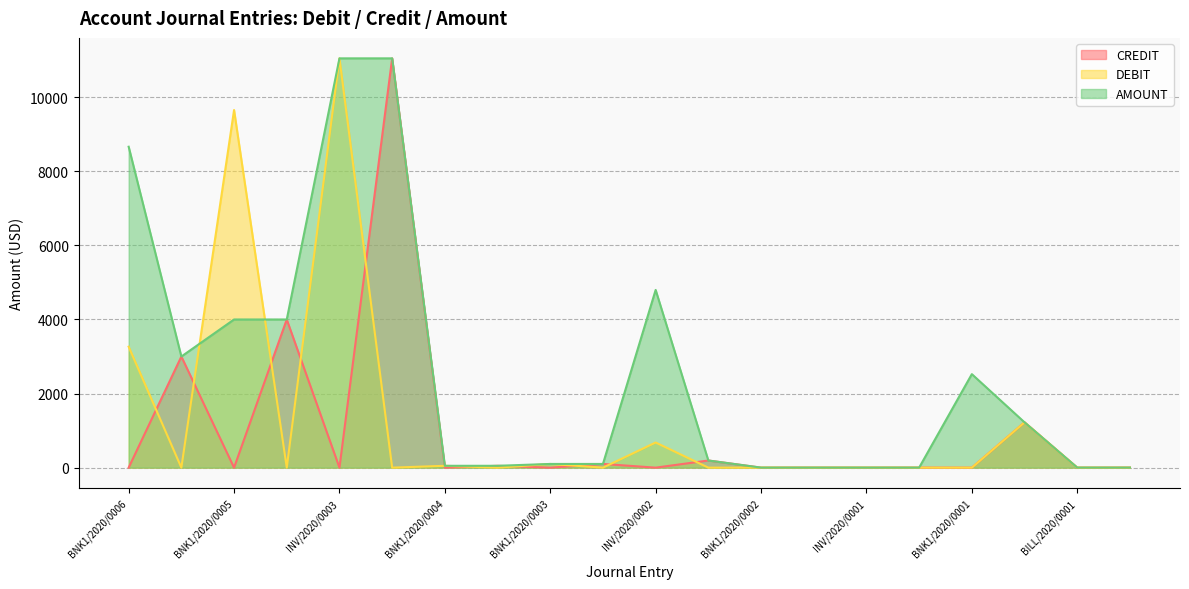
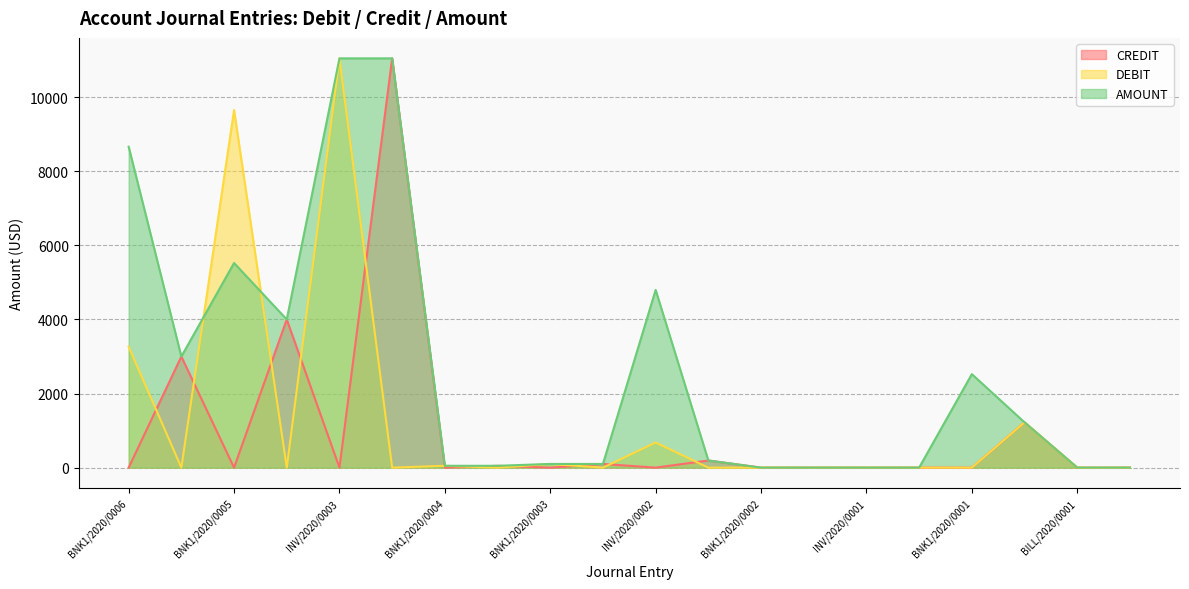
  {
    "CREDIT": {
      "BNK1/2020/0006": 0,
      "BNK1/2020/0005": 0,
      "INV/2020/0003": 0,
      "BNK1/2020/0003": 0,
      "INV/2020/0002": 0
    },
    "DEBIT": {
      "BNK1/2020/0006": 3300,
      "BNK1/2020/0005": 9700,
      "INV/2020/0002": 700
    },
    "AMOUNT": {
      "BNK1/2020/0006": 8700,
-     "BNK1/2020/0005": 4000,
+     "BNK1/2020/0005": 5500,
      "INV/2020/0002": 4800,
      "BNK1/2020/0001": 2500
    }
  }
